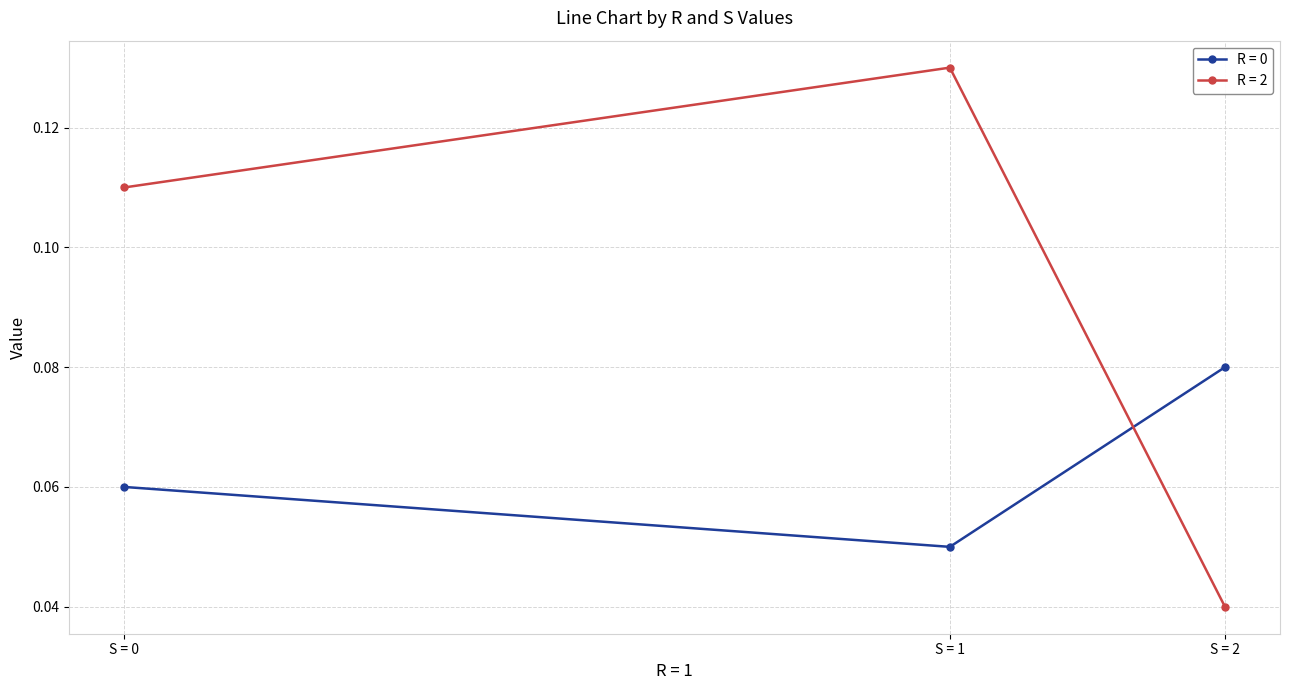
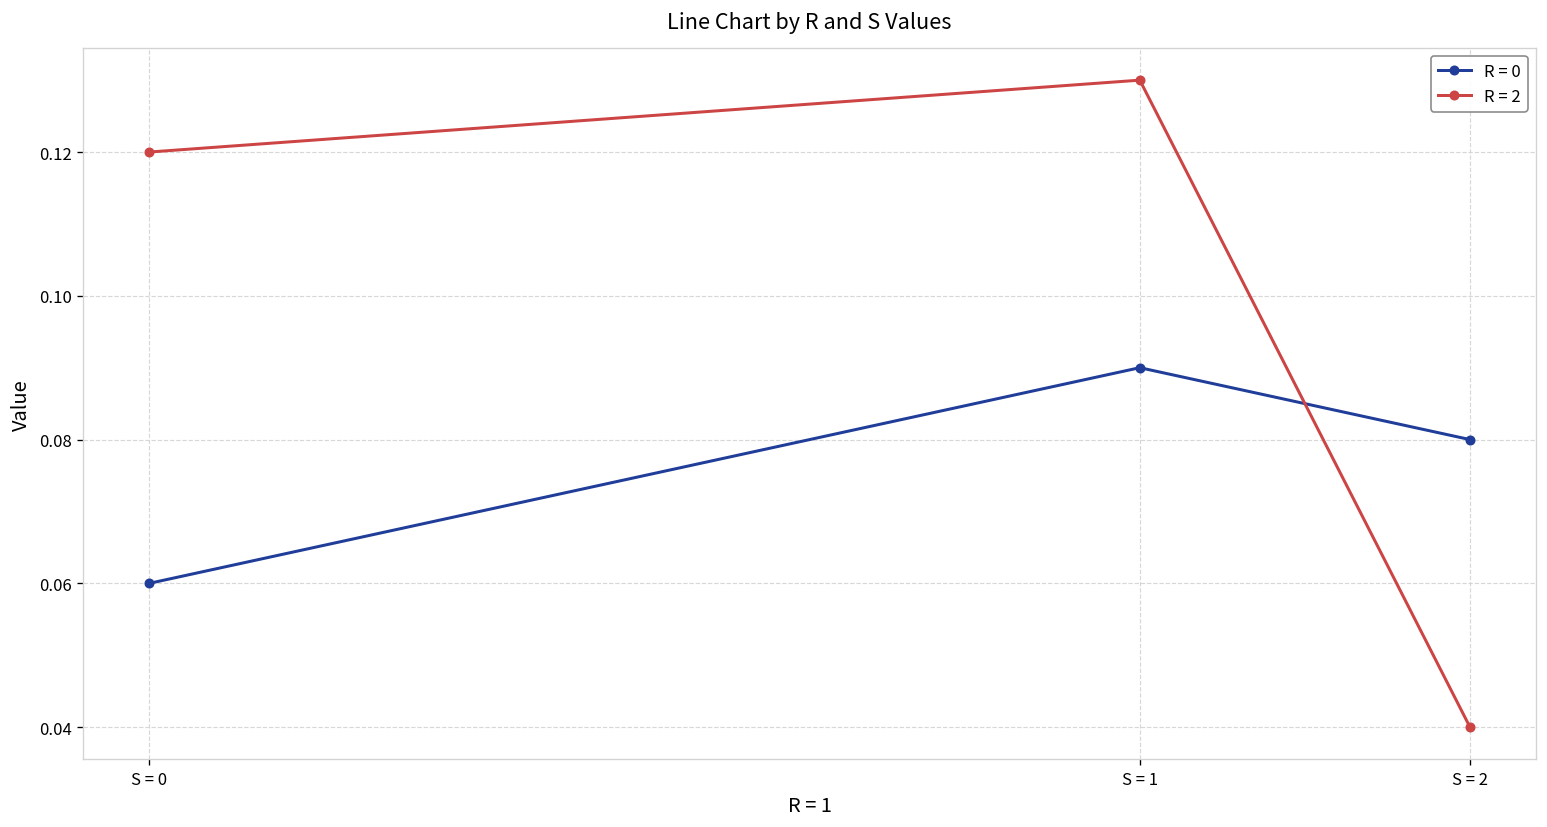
  {
    "R = 0": {
      "S = 0": 0.06,
-     "S = 1": 0.05,
+     "S = 1": 0.09,
      "S = 2": 0.08
    },
    "R = 2": {
-     "S = 0": 0.11,
+     "S = 0": 0.12,
      "S = 1": 0.13,
      "S = 2": 0.04
    }
  }
